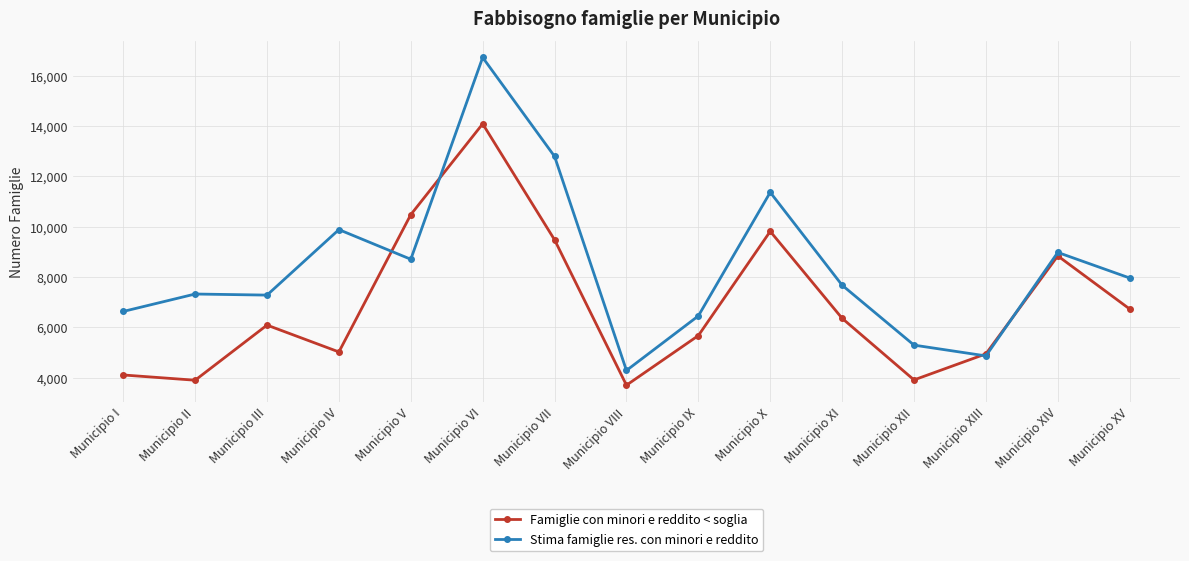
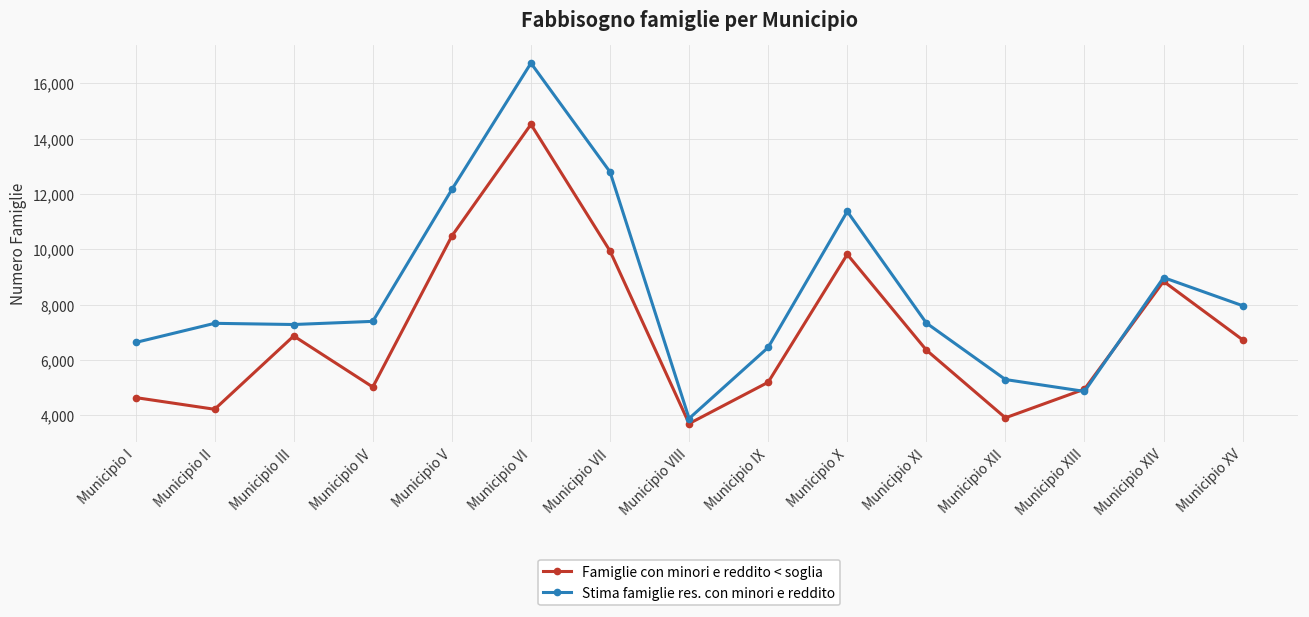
  {
    "Famiglie con minori e reddito < soglia": {
-     "Municipio I": "4,100",
-     "Municipio II": "3,900",
-     "Municipio III": "6,100",
+     "Municipio I": "4,600",
+     "Municipio II": "4,200",
+     "Municipio III": "6,900",
      "Municipio IV": "5,000",
      "Municipio V": "10,500",
-     "Municipio VI": "14,100",
-     "Municipio VII": "9,500",
+     "Municipio VI": "14,500",
+     "Municipio VII": "9,900",
      "Municipio VIII": "3,700",
-     "Municipio IX": "5,700",
+     "Municipio IX": "5,200",
      "Municipio X": "9,800",
      "Municipio XI": "6,400",
      "Municipio XII": "3,900",
      "Municipio XIV": "8,800",
      "Municipio XV": "6,700"
    },
    "Stima famiglie res. con minori e reddito": {
      "Municipio I": "6,600",
      "Municipio II": "7,300",
      "Municipio III": "7,300",
-     "Municipio IV": "9,900",
-     "Municipio V": "8,700",
+     "Municipio IV": "7,400",
+     "Municipio V": "12,200",
      "Municipio VI": "16,700",
      "Municipio VII": "12,800",
-     "Municipio VIII": "4,300",
+     "Municipio VIII": "3,900",
      "Municipio IX": "6,500",
      "Municipio X": "11,400",
-     "Municipio XI": "7,700",
+     "Municipio XI": "7,300",
      "Municipio XII": "5,300",
      "Municipio XIV": "9,000",
      "Municipio XV": "8,000"
    }
  }
